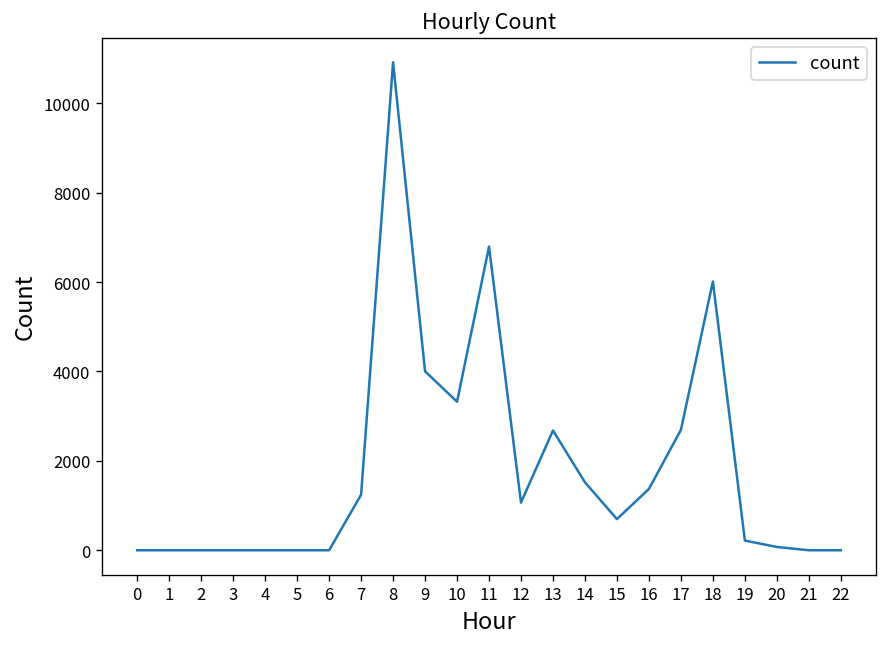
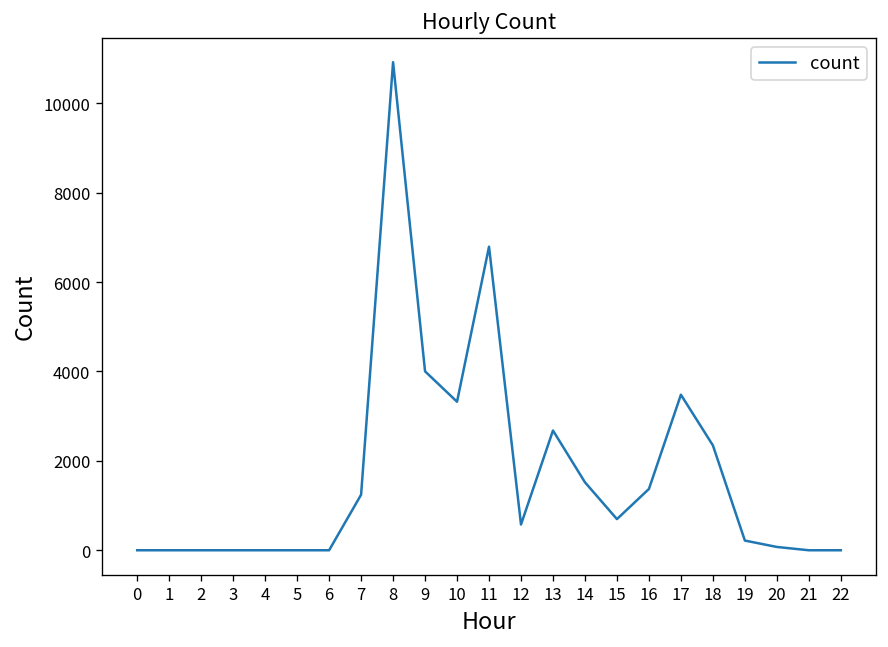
  {
    "0": 0,
    "1": 0,
    "2": 0,
    "3": 0,
    "4": 0,
    "5": 0,
    "6": 0,
    "7": 1200,
    "8": 10900,
    "9": 4000,
    "10": 3300,
    "11": 6800,
-   "12": 1100,
+   "12": 600,
    "13": 2700,
    "14": 1500,
    "15": 700,
    "16": 1400,
-   "17": 2700,
-   "18": 6000,
+   "17": 3500,
+   "18": 2300,
    "19": 200,
    "20": 100,
    "21": 0,
    "22": 0
  }
